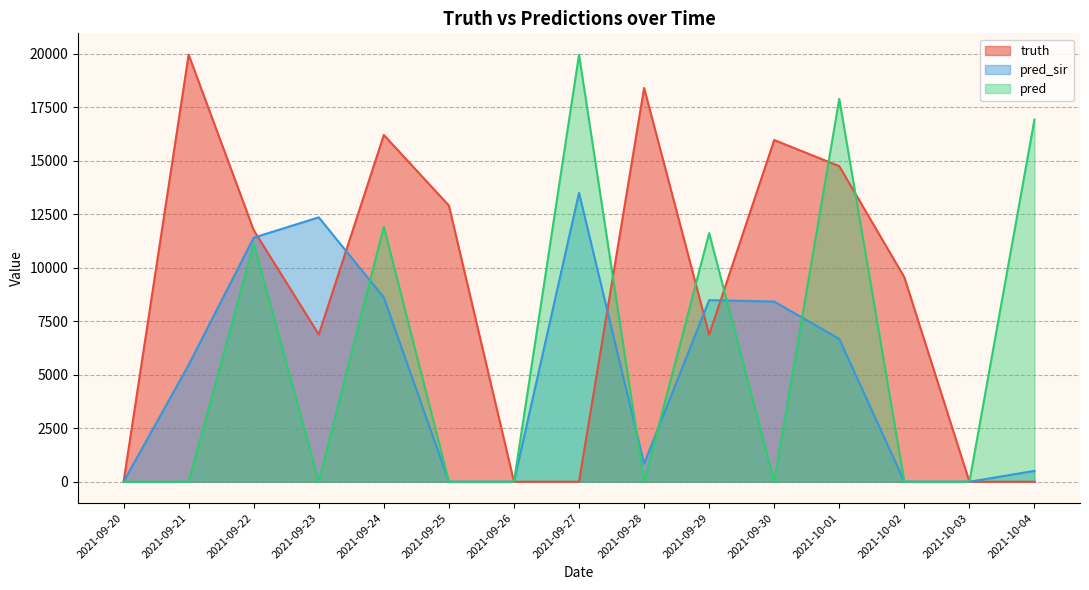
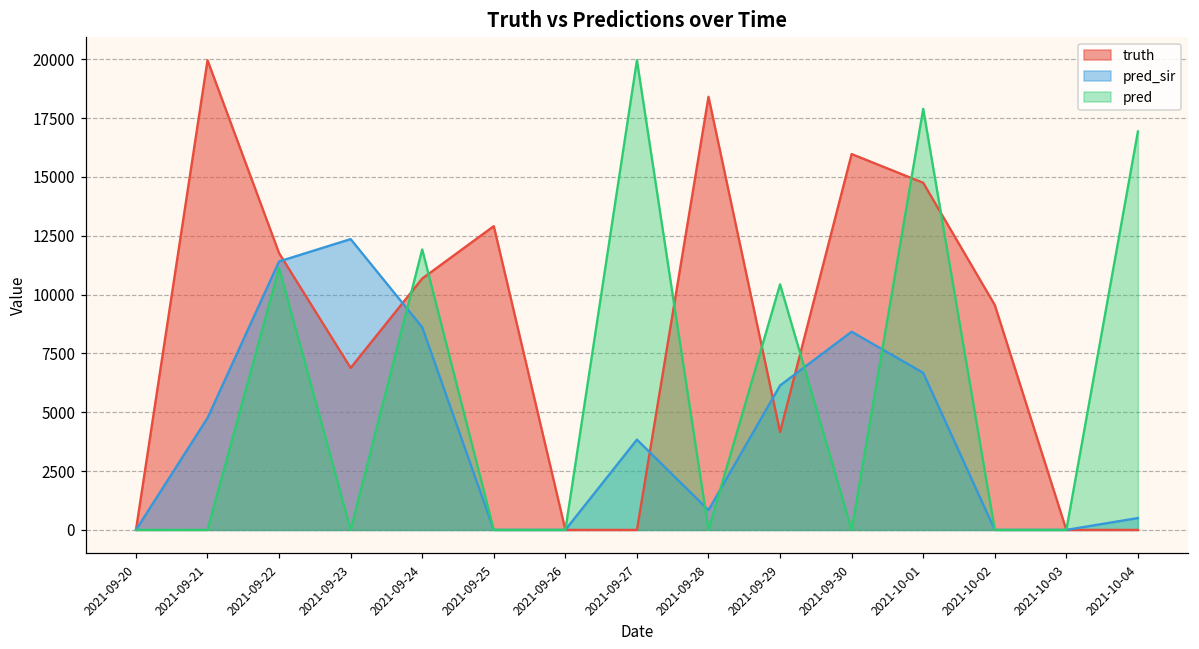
  {
    "truth": {
      "2021-09-21": 20000,
      "2021-09-22": 11800,
      "2021-09-23": 6900,
-     "2021-09-24": 16200,
+     "2021-09-24": 10700,
      "2021-09-25": 12900,
      "2021-09-27": 0,
      "2021-09-28": 18400,
-     "2021-09-29": 6900,
+     "2021-09-29": 4200,
      "2021-09-30": 16000,
      "2021-10-01": 14800,
      "2021-10-02": 9600,
      "2021-10-04": 0
    },
    "pred_sir": {
-     "2021-09-21": 5500,
+     "2021-09-21": 4800,
      "2021-09-22": 11400,
      "2021-09-23": 12400,
      "2021-09-24": 8600,
-     "2021-09-27": 13500,
+     "2021-09-27": 3800,
      "2021-09-28": 800,
-     "2021-09-29": 8500,
+     "2021-09-29": 6100,
      "2021-09-30": 8400,
      "2021-10-01": 6700,
      "2021-10-04": 500
    },
    "pred": {
      "2021-09-21": 0,
      "2021-09-22": 11100,
      "2021-09-23": 0,
      "2021-09-24": 11900,
      "2021-09-27": 20000,
      "2021-09-28": 0,
-     "2021-09-29": 11600,
+     "2021-09-29": 10400,
      "2021-09-30": 0,
      "2021-10-01": 17900,
      "2021-10-04": 16900
    }
  }
